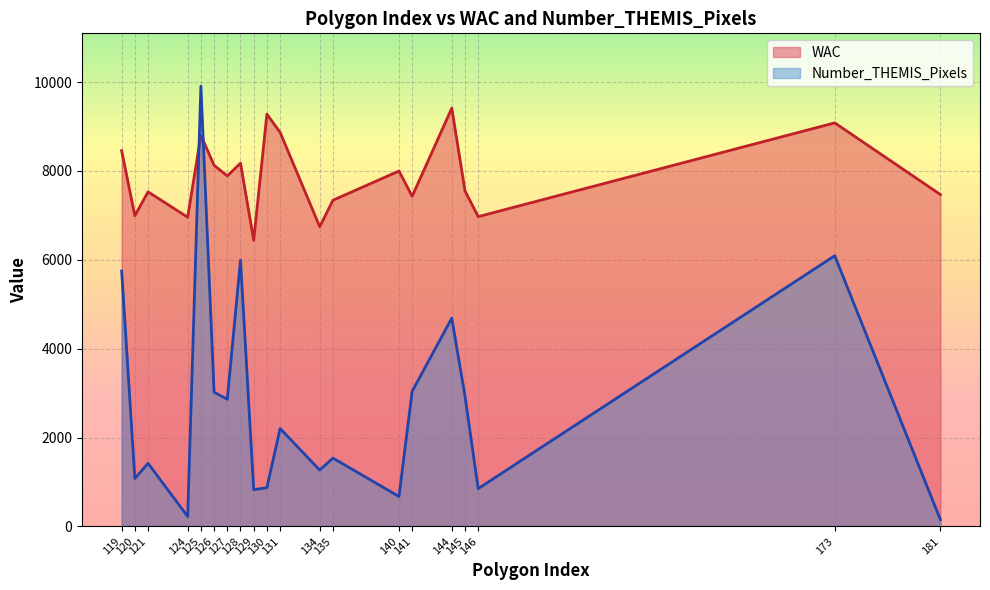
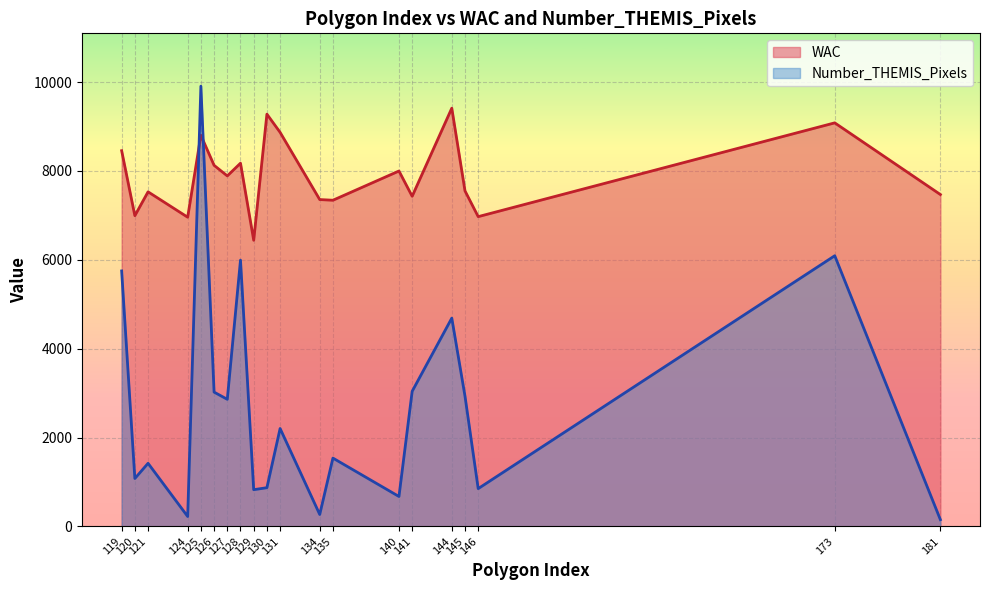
  {
    "WAC": {
      "119": 8500,
      "120": 7000,
      "121": 7500,
      "124": 7000,
      "125": 8800,
      "126": 8100,
      "127": 7900,
      "128": 8200,
      "129": 6400,
      "130": 9300,
      "131": 8900,
-     "134": 6700,
+     "134": 7400,
      "135": 7300,
      "140": 8000,
      "141": 7400,
      "144": 9400,
      "145": 7600,
      "146": 7000,
      "173": 9100,
      "181": 7500
    },
    "Number_THEMIS_Pixels": {
      "119": 5800,
      "120": 1100,
      "121": 1400,
      "124": 200,
      "125": 9900,
      "126": 3000,
      "127": 2900,
      "128": 6000,
      "129": 800,
      "130": 900,
      "131": 2200,
-     "134": 1300,
+     "134": 300,
      "135": 1500,
      "140": 700,
      "141": 3000,
      "144": 4700,
      "145": 2900,
      "146": 900,
      "173": 6100,
      "181": 200
    }
  }
